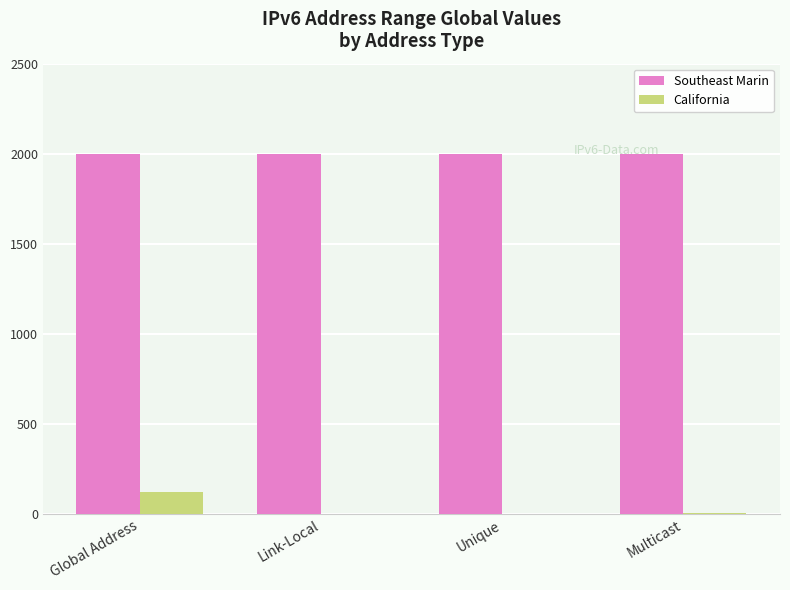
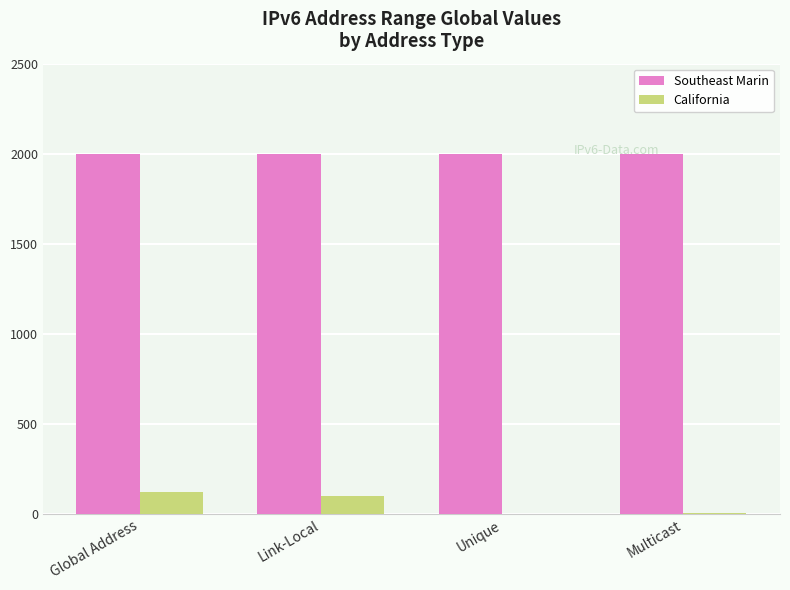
  {
    "Southeast Marin": {
      "Global Address": 2000,
      "Link-Local": 2000,
      "Unique": 2000,
      "Multicast": 2000
    },
    "California": {
      "Global Address": 130,
-     "Link-Local": 0
+     "Link-Local": 100
    }
  }
